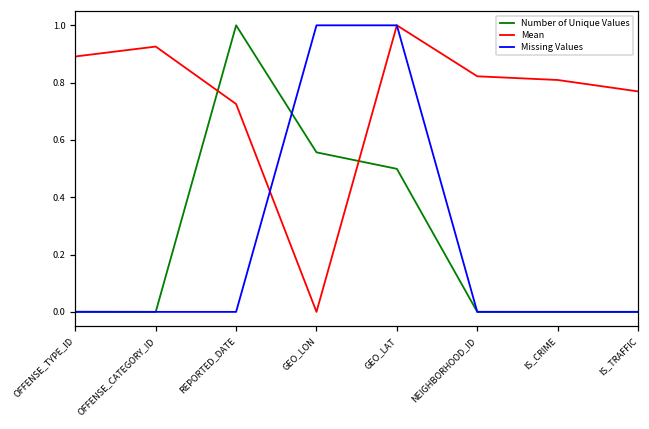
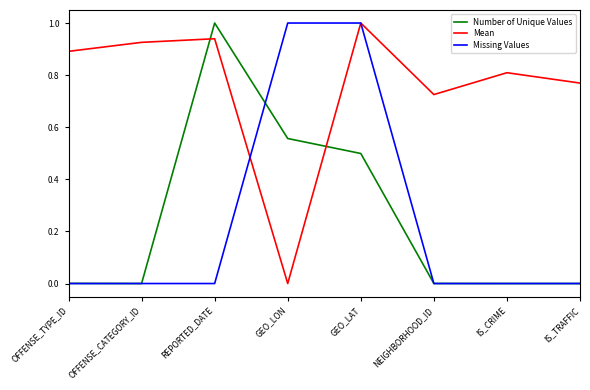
  {
    "Number of Unique Values": {
      "REPORTED_DATE": 1.00,
      "GEO_LON": 0.56,
      "GEO_LAT": 0.50
    },
    "Mean": {
      "OFFENSE_TYPE_ID": 0.89,
      "OFFENSE_CATEGORY_ID": 0.93,
-     "REPORTED_DATE": 0.73,
+     "REPORTED_DATE": 0.94,
      "GEO_LON": 0.00,
-     "NEIGHBORHOOD_ID": 0.82,
+     "NEIGHBORHOOD_ID": 0.73,
      "IS_CRIME": 0.81,
      "IS_TRAFFIC": 0.77
    },
    "Missing Values": {
      "REPORTED_DATE": 0.00,
      "GEO_LON": 1.00
    }
  }
